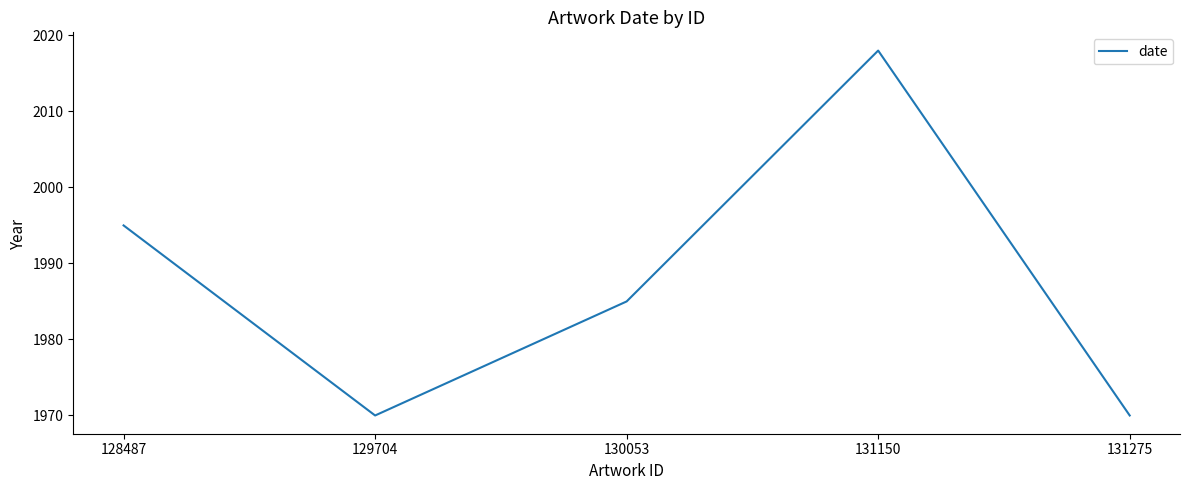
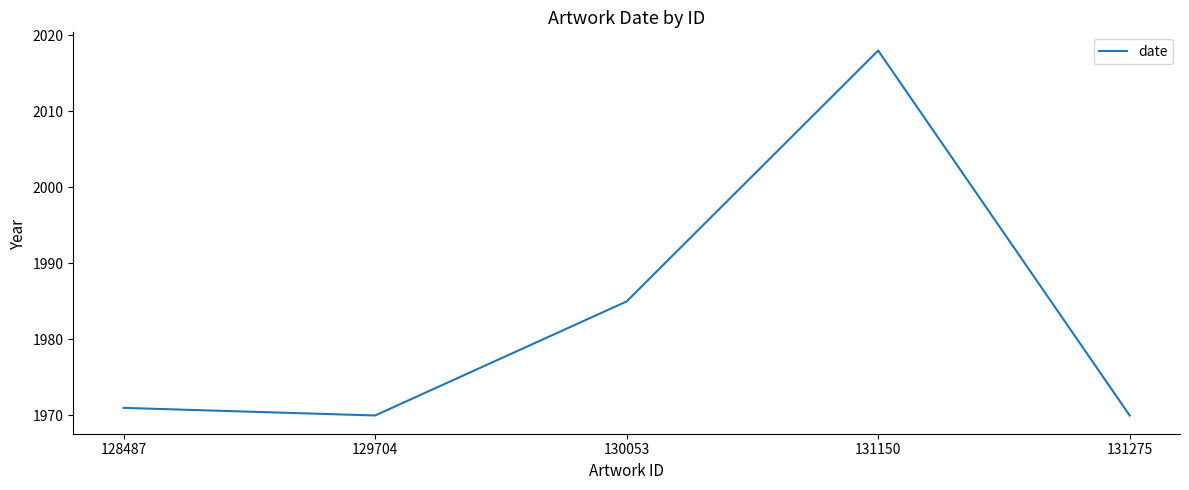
  {
-   "128487": 1995,
+   "128487": 1971,
    "129704": 1970,
    "130053": 1985,
    "131150": 2018,
    "131275": 1970
  }
